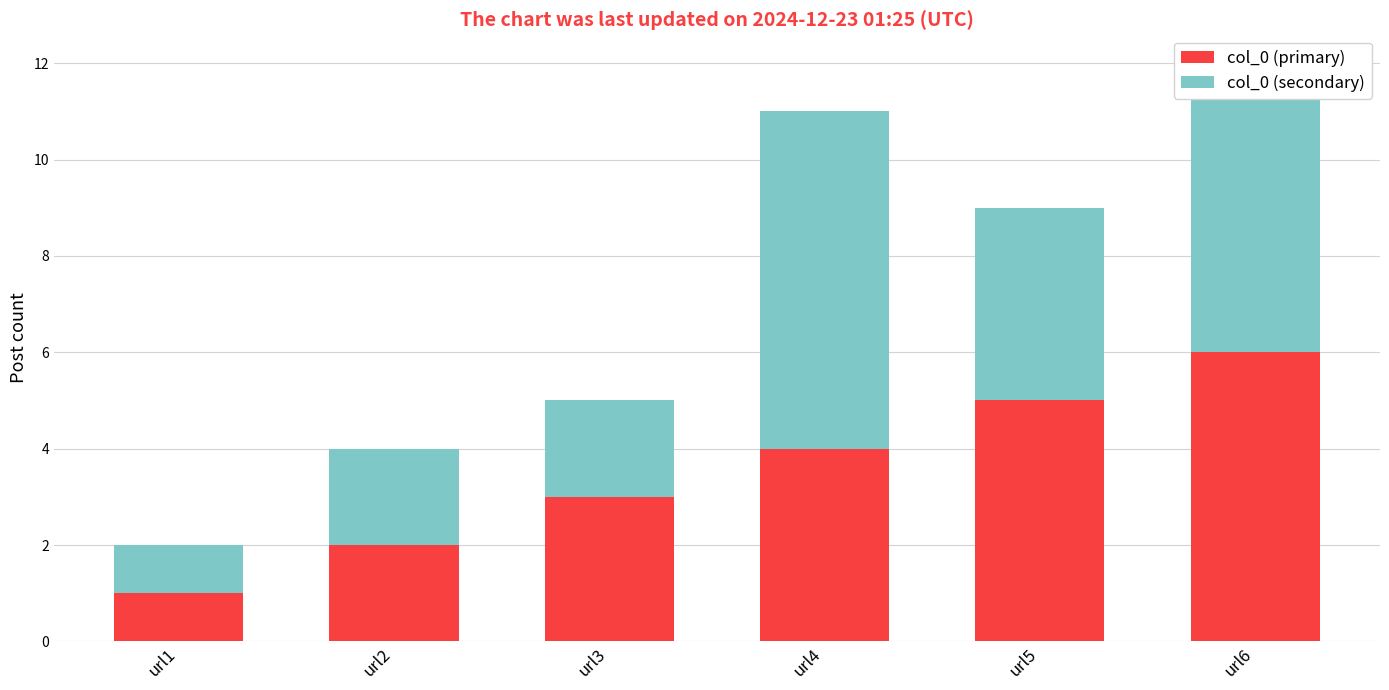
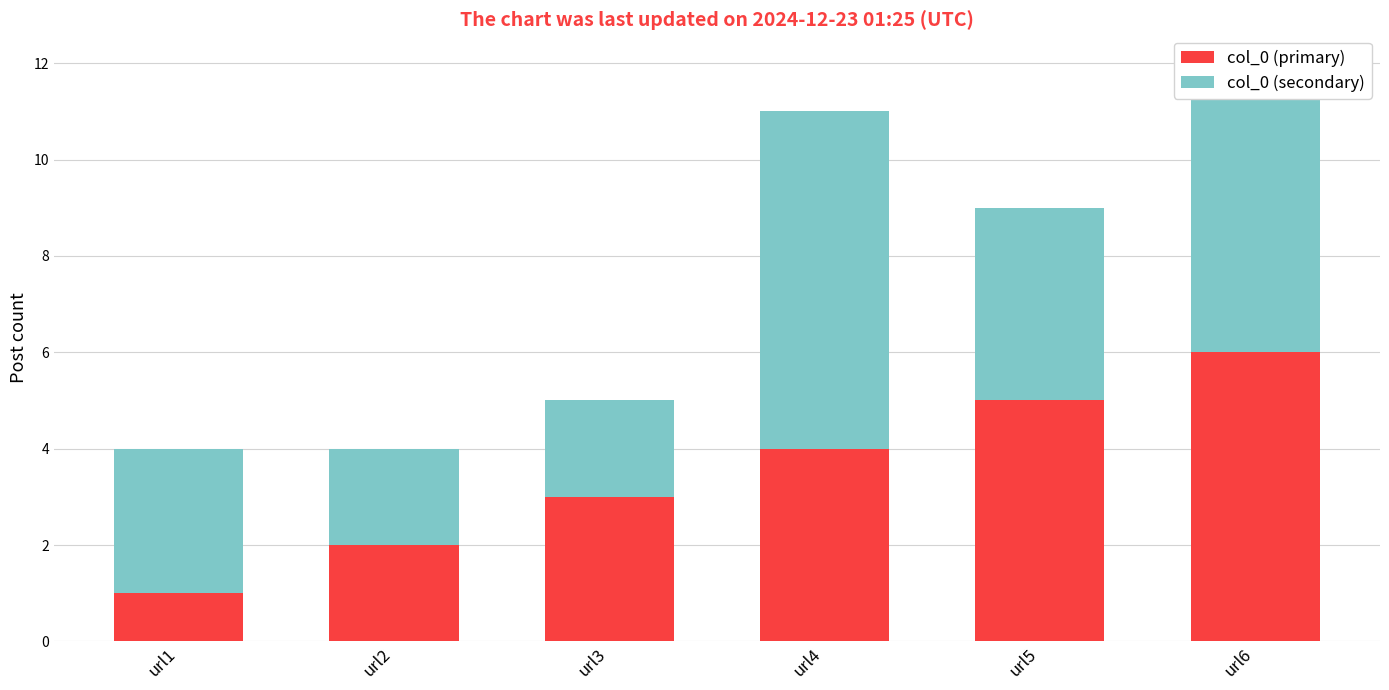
  {
    "col_0 (primary)": {
      "url1": 1,
      "url2": 2,
      "url3": 3,
      "url4": 4,
      "url5": 5,
      "url6": 6
    },
    "col_0 (secondary)": {
-     "url1": 1,
+     "url1": 3,
      "url2": 2,
      "url3": 2,
      "url4": 7,
      "url5": 4
    }
  }
